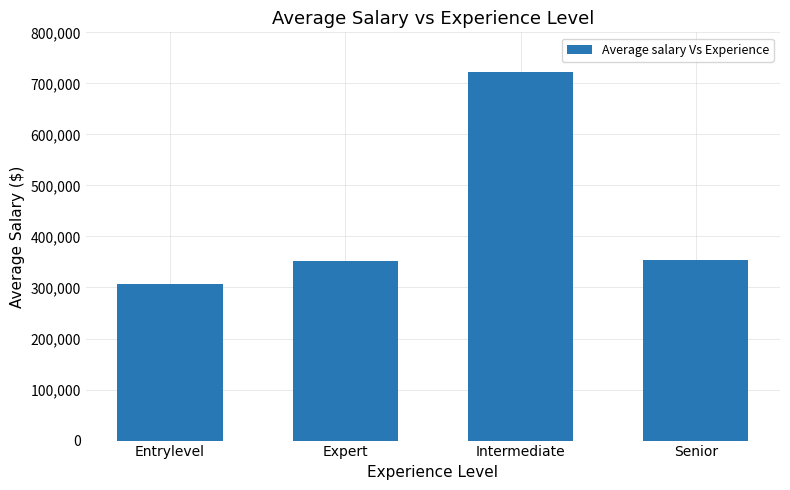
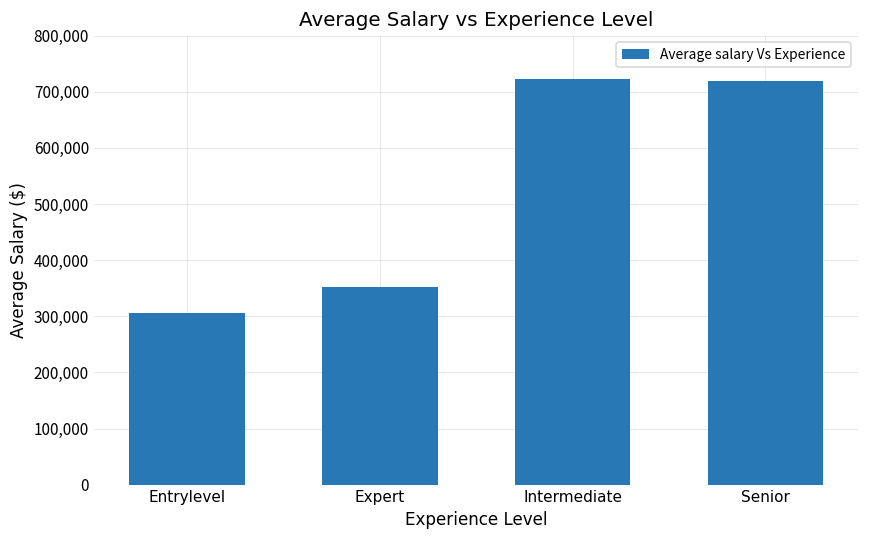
  {
    "Entrylevel": "310,000",
    "Expert": "350,000",
    "Intermediate": "720,000",
-   "Senior": "350,000"
+   "Senior": "720,000"
  }
